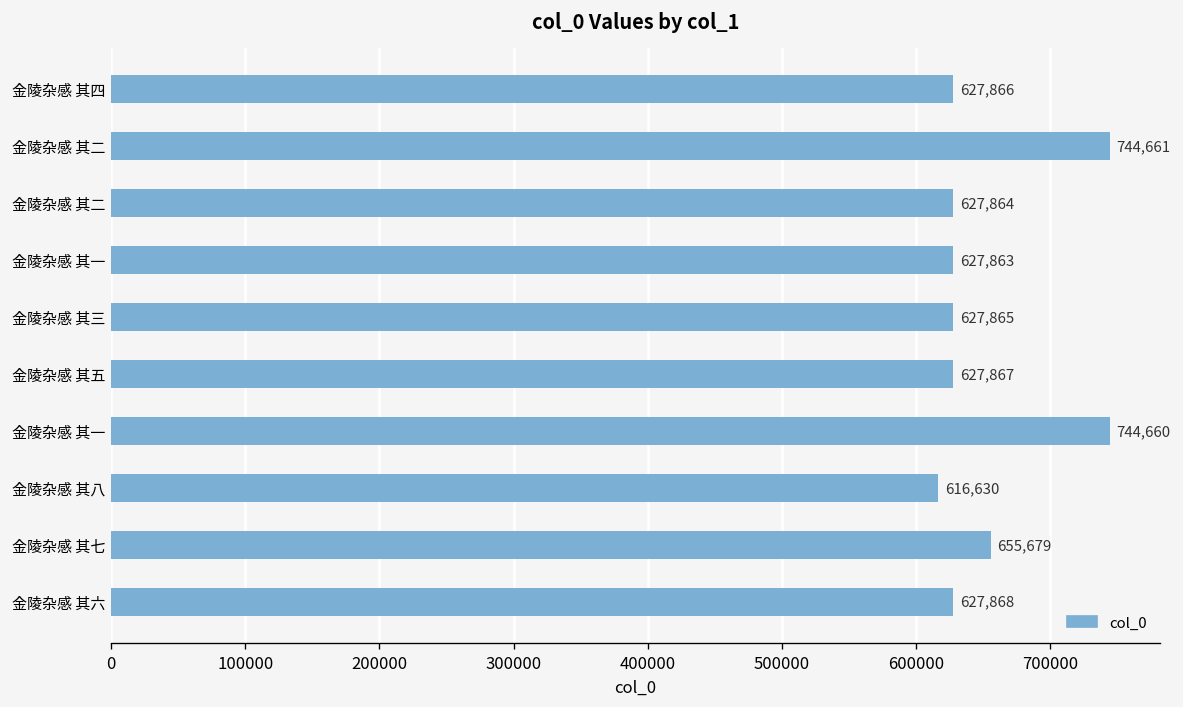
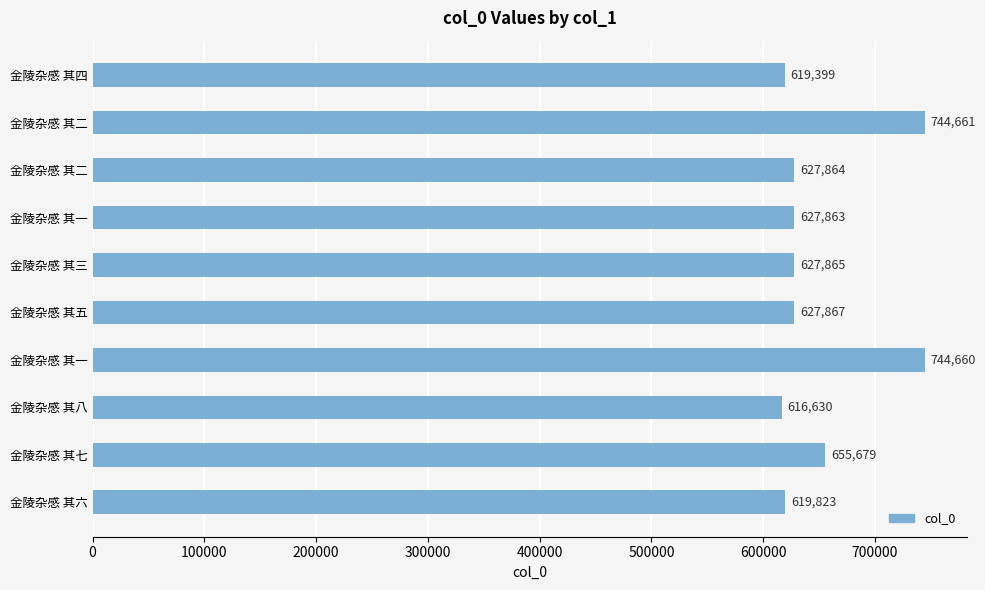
  {
-   "金陵杂感 其四": "627,866",
+   "金陵杂感 其四": "619,399",
    "金陵杂感 其三": "627,865",
    "金陵杂感 其五": "627,867",
    "金陵杂感 其八": "616,630",
    "金陵杂感 其七": "655,679",
-   "金陵杂感 其六": "627,868"
+   "金陵杂感 其六": "619,823"
  }
